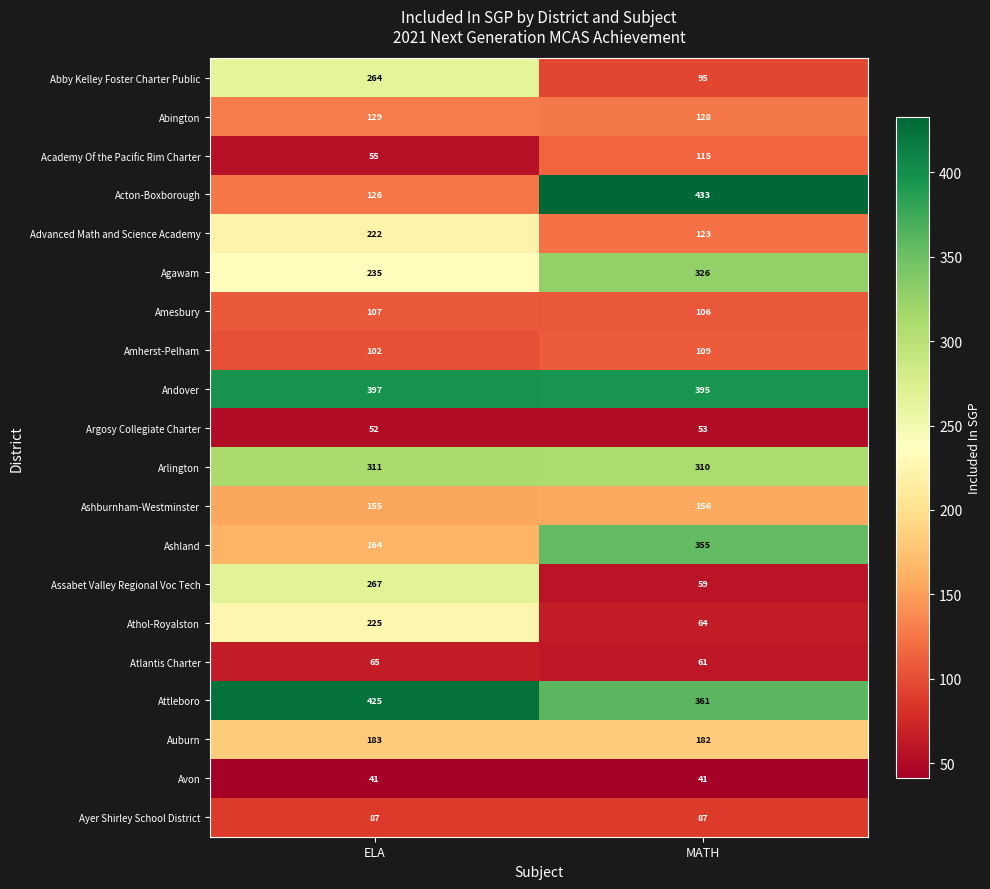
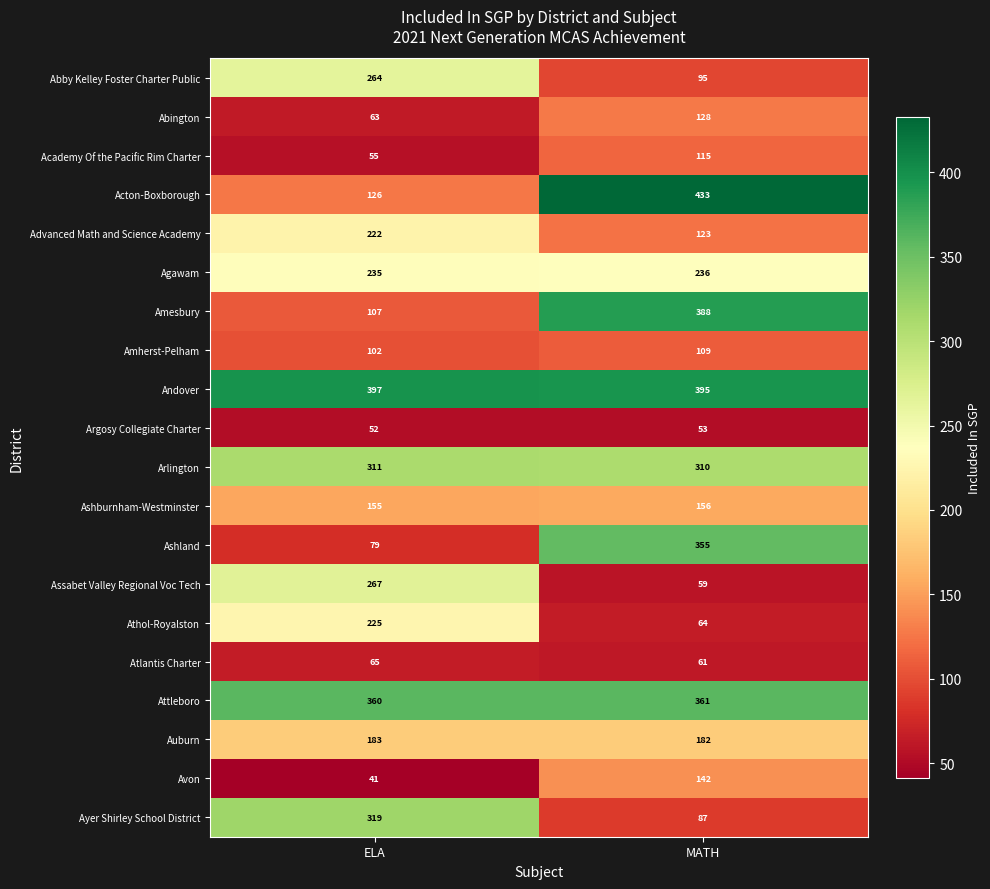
  {
    "Abby Kelley Foster Charter Public": {
      "ELA": 264,
      "MATH": 95
    },
    "Abington": {
-     "ELA": 129,
+     "ELA": 63,
      "MATH": 128
    },
    "Academy Of the Pacific Rim Charter": {
      "ELA": 55,
      "MATH": 115
    },
    "Acton-Boxborough": {
      "ELA": 126,
      "MATH": 433
    },
    "Advanced Math and Science Academy": {
      "ELA": 222,
      "MATH": 123
    },
    "Agawam": {
      "ELA": 235,
-     "MATH": 326
+     "MATH": 236
    },
    "Amesbury": {
      "ELA": 107,
-     "MATH": 106
+     "MATH": 388
    },
    "Amherst-Pelham": {
      "ELA": 102,
      "MATH": 109
    },
    "Andover": {
      "ELA": 397,
      "MATH": 395
    },
    "Argosy Collegiate Charter": {
      "ELA": 52,
      "MATH": 53
    },
    "Arlington": {
      "ELA": 311,
      "MATH": 310
    },
    "Ashburnham-Westminster": {
      "ELA": 155,
      "MATH": 156
    },
    "Ashland": {
-     "ELA": 164,
+     "ELA": 79,
      "MATH": 355
    },
    "Assabet Valley Regional Voc Tech": {
      "ELA": 267,
      "MATH": 59
    },
    "Athol-Royalston": {
      "ELA": 225,
      "MATH": 64
    },
    "Atlantis Charter": {
      "ELA": 65,
      "MATH": 61
    },
    "Attleboro": {
-     "ELA": 425,
+     "ELA": 360,
      "MATH": 361
    },
    "Auburn": {
      "ELA": 183,
      "MATH": 182
    },
    "Avon": {
      "ELA": 41,
-     "MATH": 41
+     "MATH": 142
    },
    "Ayer Shirley School District": {
-     "ELA": 87,
+     "ELA": 319,
      "MATH": 87
    }
  }
